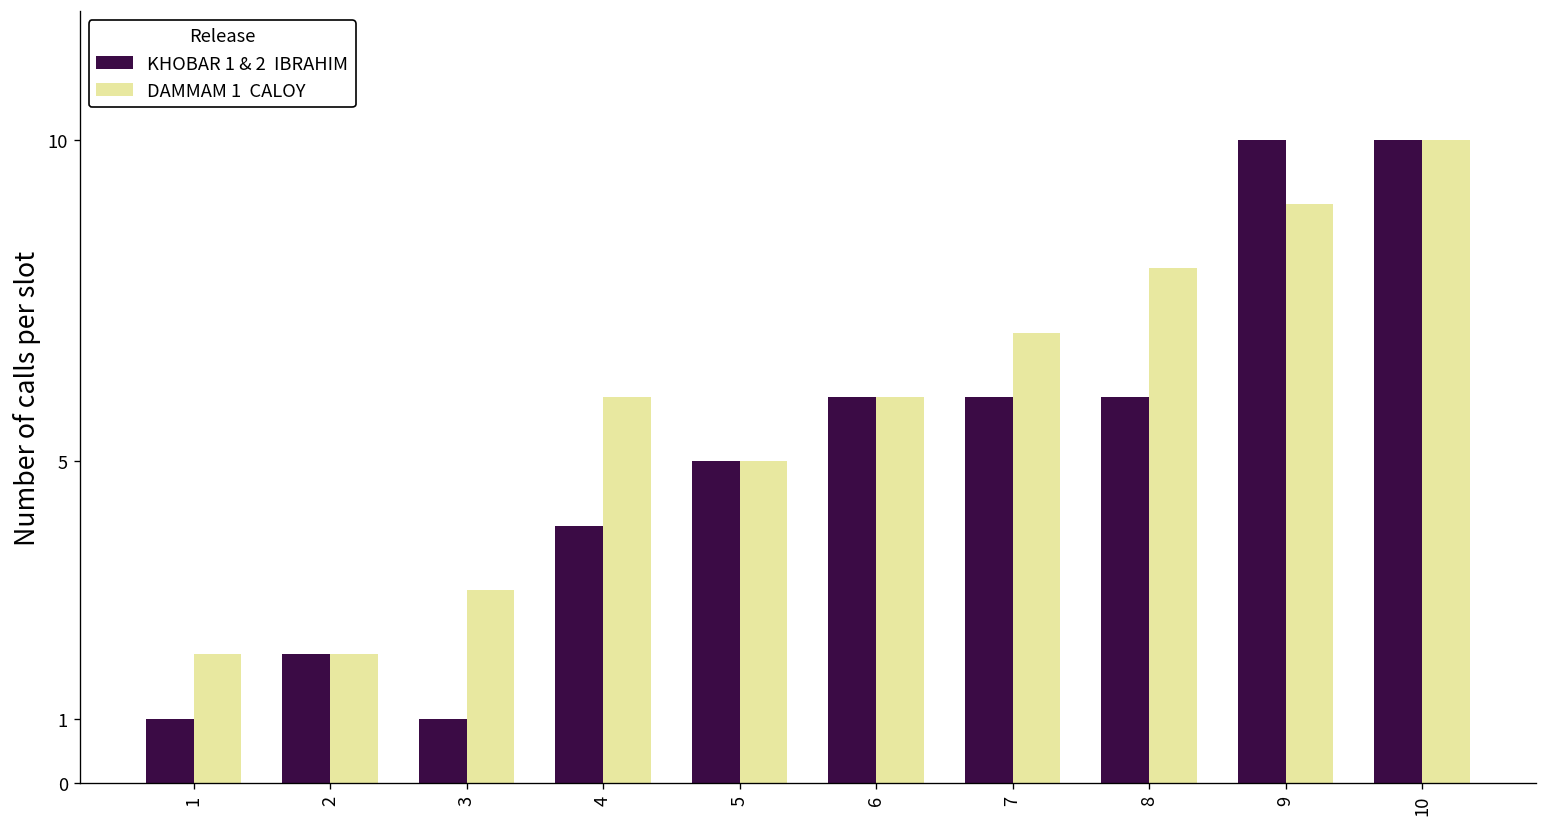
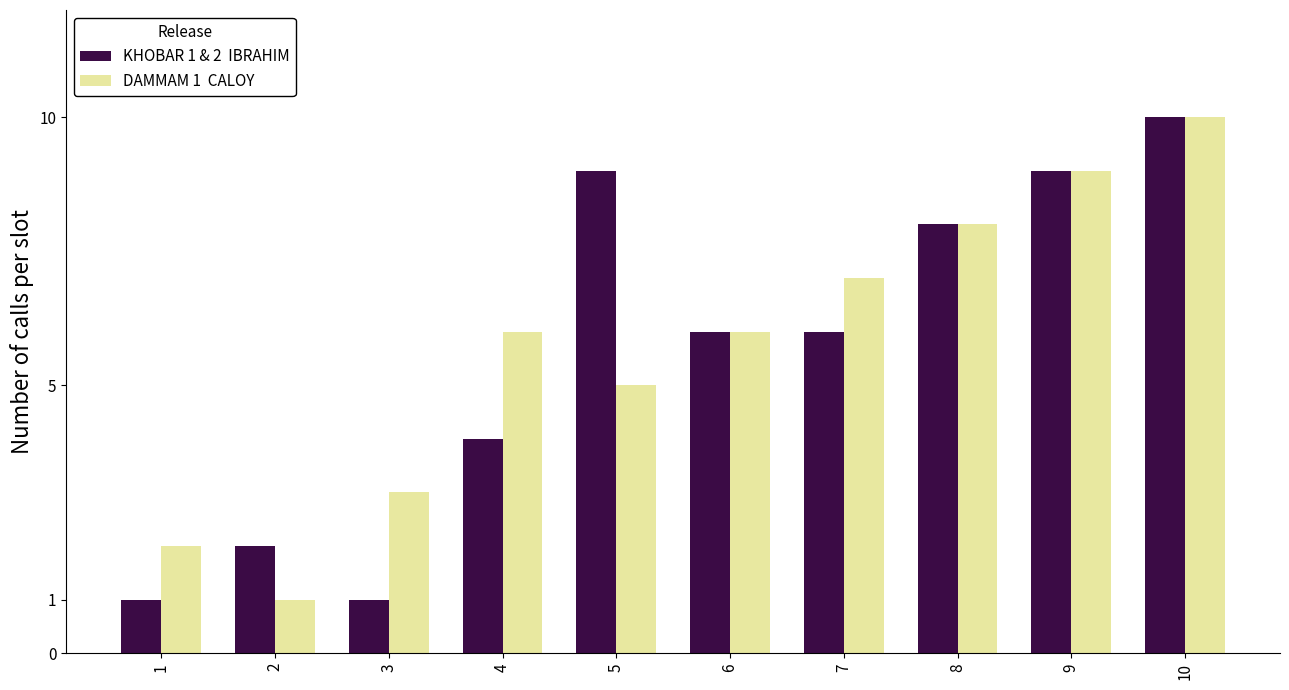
  {
    "KHOBAR 1 & 2 IBRAHIM": {
      "1": 1,
      "2": 2,
      "3": 1,
      "4": 4,
-     "5": 5,
+     "5": 9,
      "6": 6,
      "7": 6,
-     "8": 6,
-     "9": 10,
+     "8": 8,
+     "9": 9,
      "10": 10
    },
    "DAMMAM 1 CALOY": {
      "1": 2,
-     "2": 2,
+     "2": 1,
      "3": 3,
      "4": 6,
      "5": 5,
      "6": 6,
      "7": 7,
      "8": 8,
      "9": 9,
      "10": 10
    }
  }
